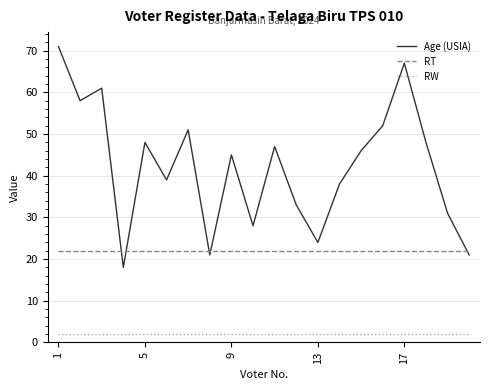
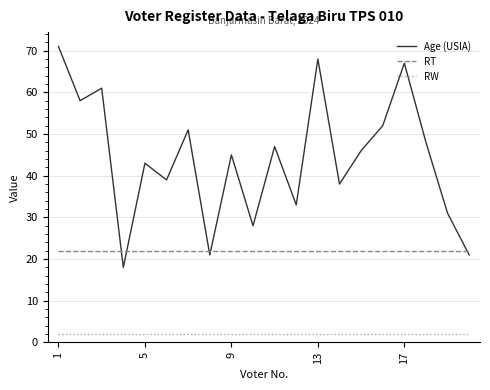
  {
    "Age (USIA)": {
      "1": 71,
-     "5": 48,
+     "5": 43,
      "9": 45,
-     "13": 24,
+     "13": 68,
      "17": 67
    }
  }
